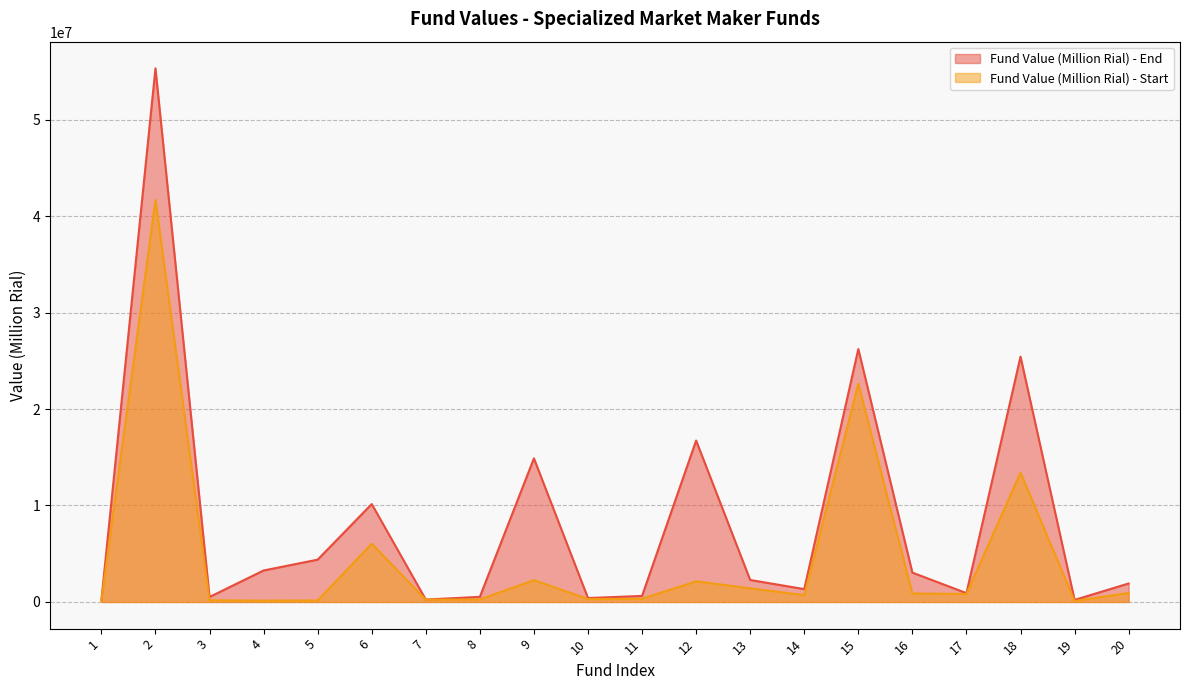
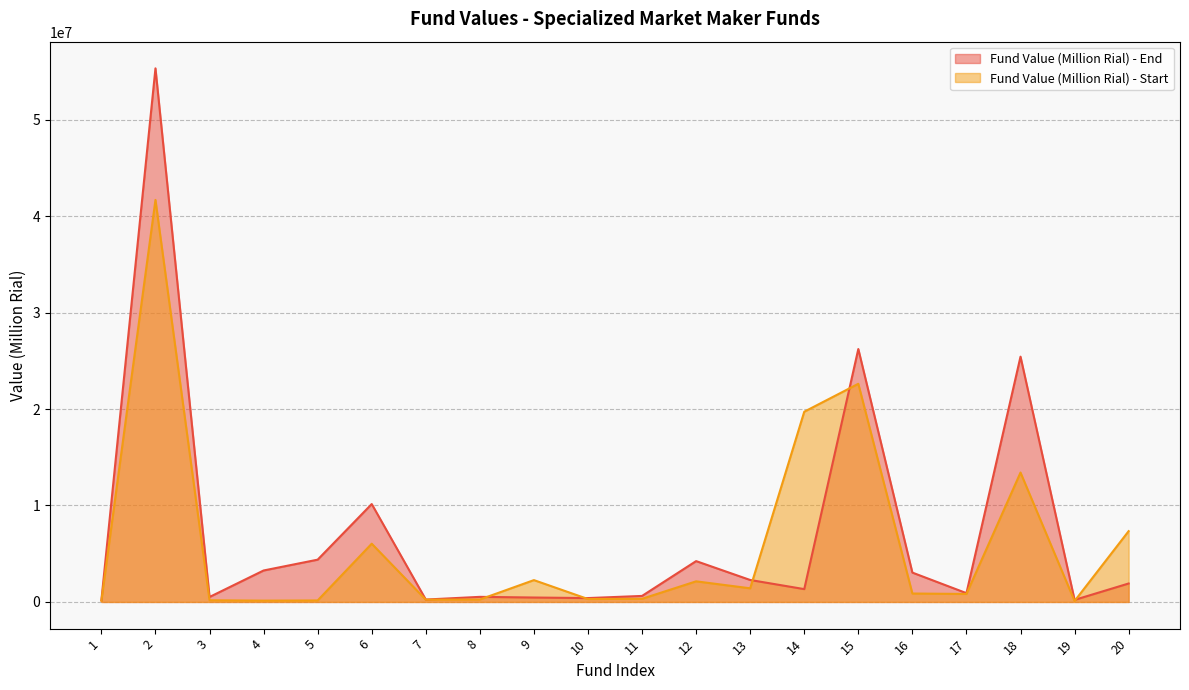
  {
    "Fund Value (Million Rial) - End": {
      "2": 55000000,
      "3": 1000000,
      "4": 3000000,
      "5": 4000000,
      "6": 10000000,
      "8": 1000000,
-     "9": 15000000,
+     "9": 0,
      "11": 1000000,
-     "12": 17000000,
+     "12": 4000000,
      "13": 2000000,
      "14": 1000000,
      "15": 26000000,
      "16": 3000000,
      "18": 25000000,
      "20": 2000000
    },
    "Fund Value (Million Rial) - Start": {
      "2": 42000000,
      "3": 0,
      "4": 0,
      "5": 0,
      "6": 6000000,
      "8": 0,
      "9": 2000000,
      "11": 0,
      "12": 2000000,
      "13": 1000000,
-     "14": 1000000,
+     "14": 20000000,
      "15": 23000000,
      "16": 1000000,
      "18": 13000000,
-     "20": 1000000
+     "20": 7000000
    }
  }
